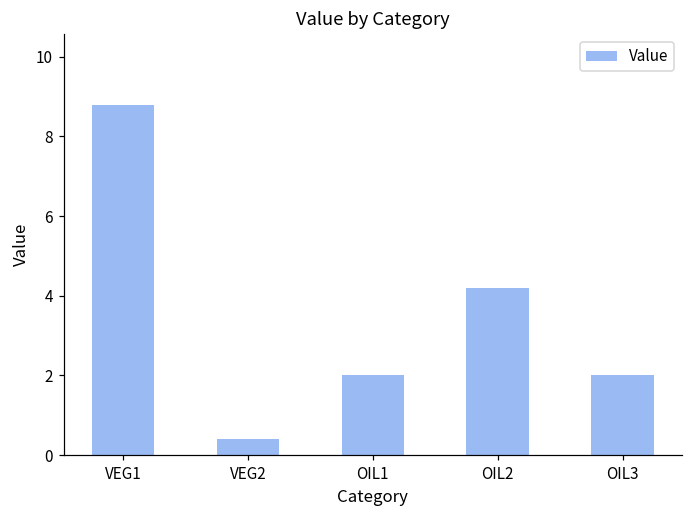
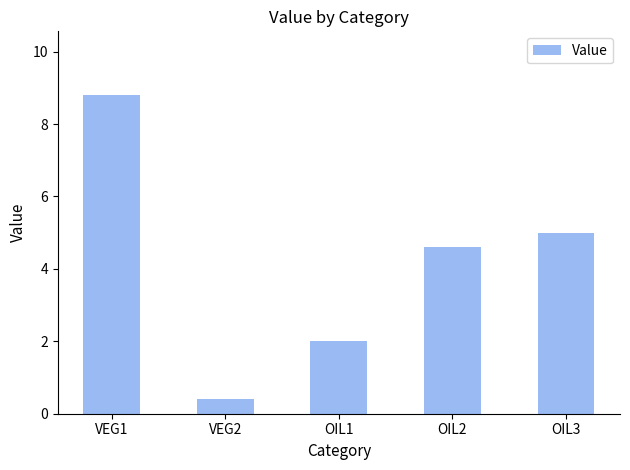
  {
    "VEG1": 8.8,
    "VEG2": 0.4,
    "OIL1": 2.0,
-   "OIL2": 4.2,
-   "OIL3": 2
+   "OIL2": 4.6,
+   "OIL3": 5
  }
